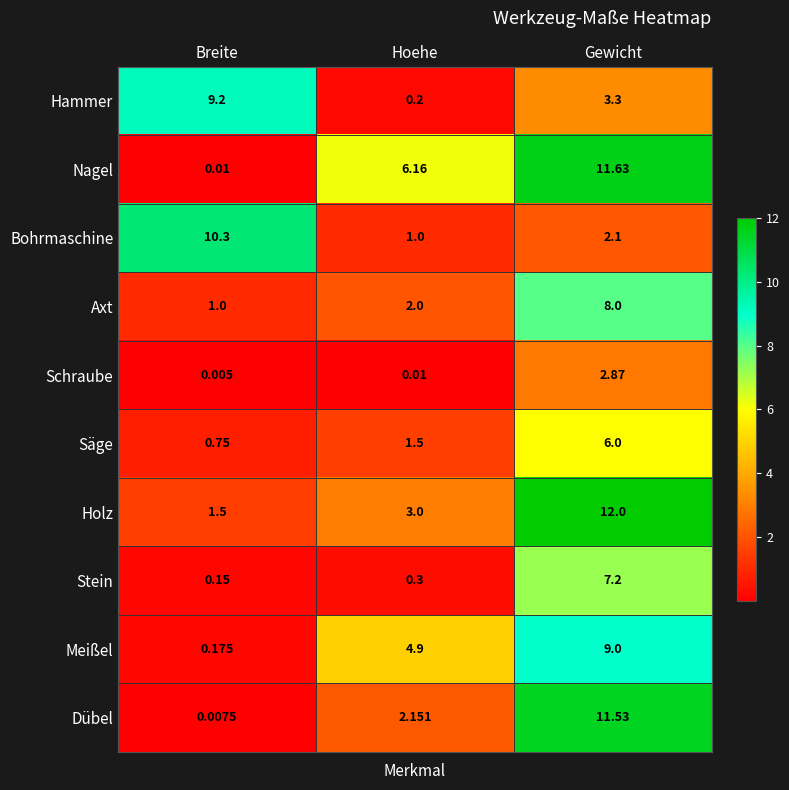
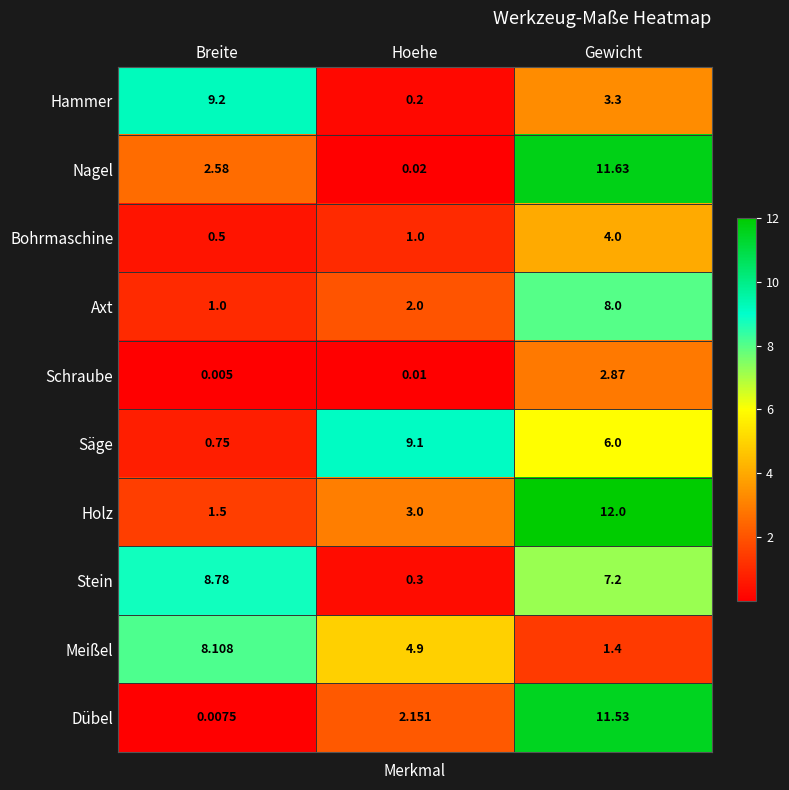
  {
    "Hammer": {
      "Breite": 9.2,
      "Hoehe": 0.2,
      "Gewicht": 3.3
    },
    "Nagel": {
-     "Breite": 0.01,
-     "Hoehe": 6.16,
+     "Breite": 2.58,
+     "Hoehe": 0.02,
      "Gewicht": 11.63
    },
    "Bohrmaschine": {
-     "Breite": 10.3,
+     "Breite": 0.5,
      "Hoehe": 1.0,
-     "Gewicht": 2.1
+     "Gewicht": 4.0
    },
    "Axt": {
      "Breite": 1.0,
      "Hoehe": 2.0,
      "Gewicht": 8.0
    },
    "Schraube": {
      "Breite": 0.005,
      "Hoehe": 0.01,
      "Gewicht": 2.87
    },
    "Säge": {
      "Breite": 0.75,
-     "Hoehe": 1.5,
+     "Hoehe": 9.1,
      "Gewicht": 6.0
    },
    "Holz": {
      "Breite": 1.5,
      "Hoehe": 3.0,
      "Gewicht": 12.0
    },
    "Stein": {
-     "Breite": 0.15,
+     "Breite": 8.78,
      "Hoehe": 0.3,
      "Gewicht": 7.2
    },
    "Meißel": {
-     "Breite": 0.175,
+     "Breite": 8.108,
      "Hoehe": 4.9,
-     "Gewicht": 9.0
+     "Gewicht": 1.4
    },
    "Dübel": {
      "Breite": 0.0075,
      "Hoehe": 2.151,
      "Gewicht": 11.53
    }
  }
